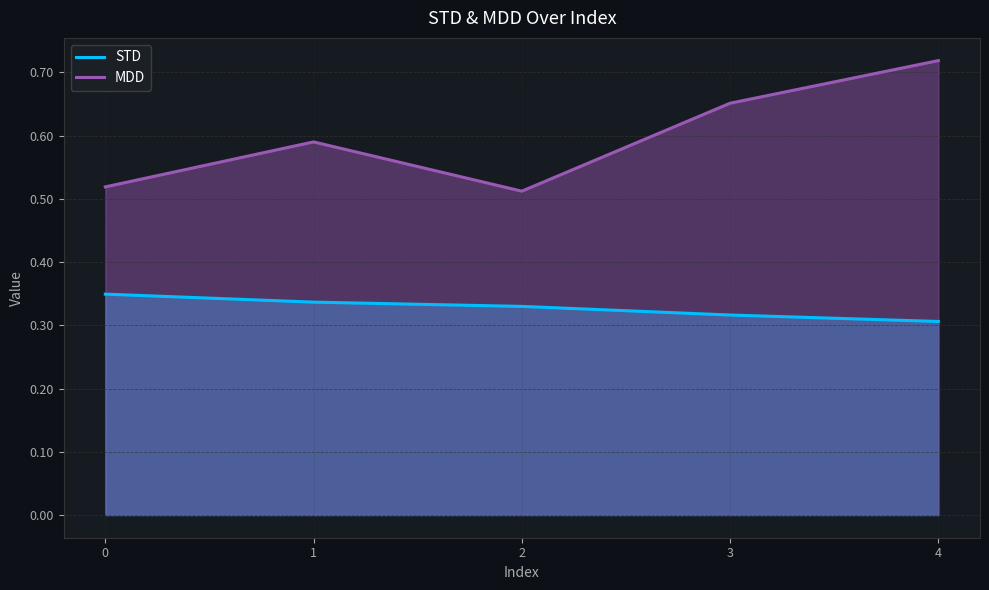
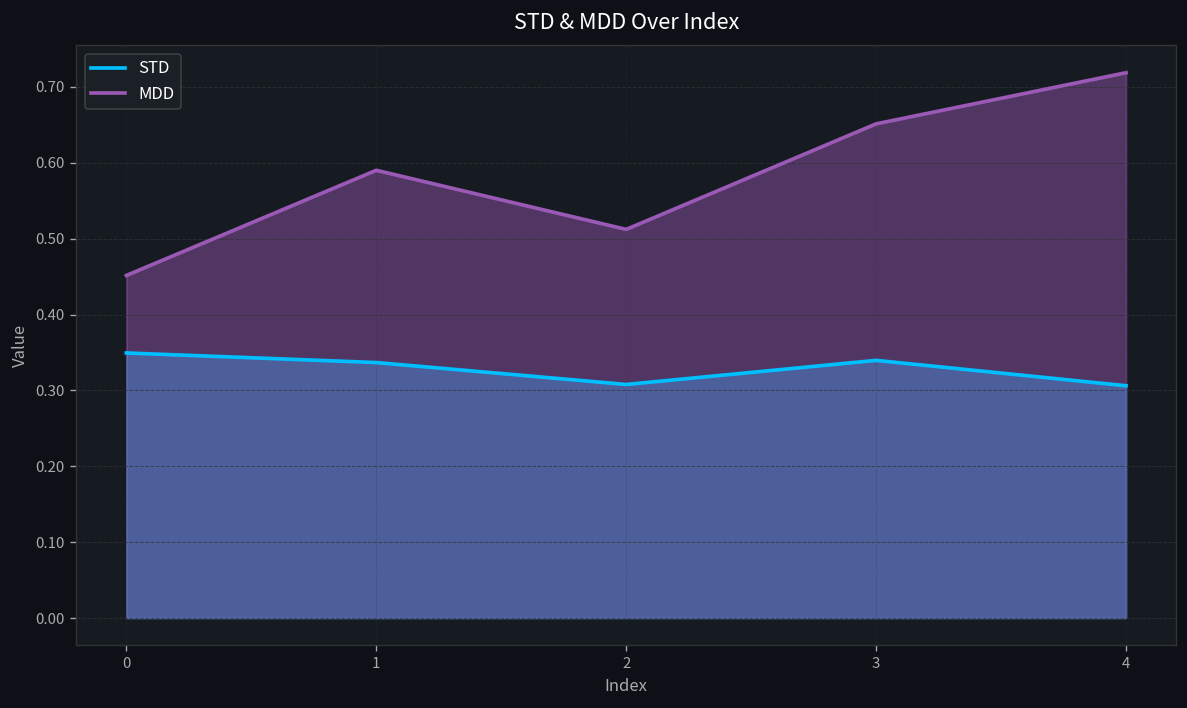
  {
    "STD": {
      "0": 0.35,
      "1": 0.34,
-     "2": 0.33,
-     "3": 0.32,
+     "2": 0.31,
+     "3": 0.34,
      "4": 0.31
    },
    "MDD": {
-     "0": 0.52,
+     "0": 0.45,
      "1": 0.59,
      "2": 0.51,
      "3": 0.65,
      "4": 0.72
    }
  }
